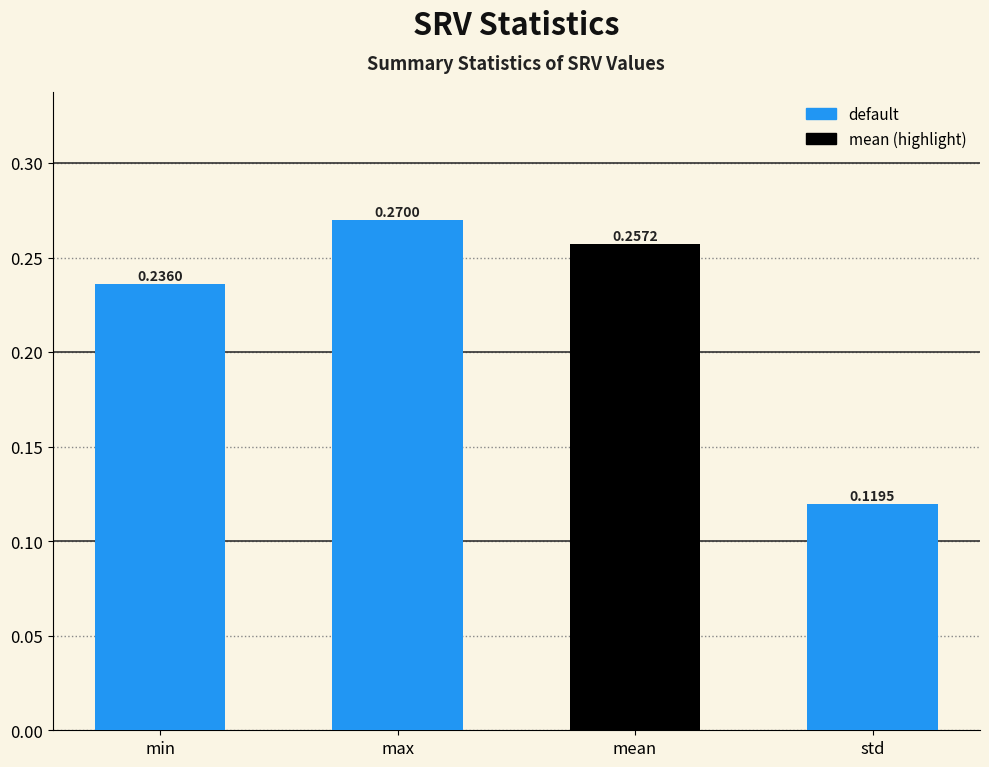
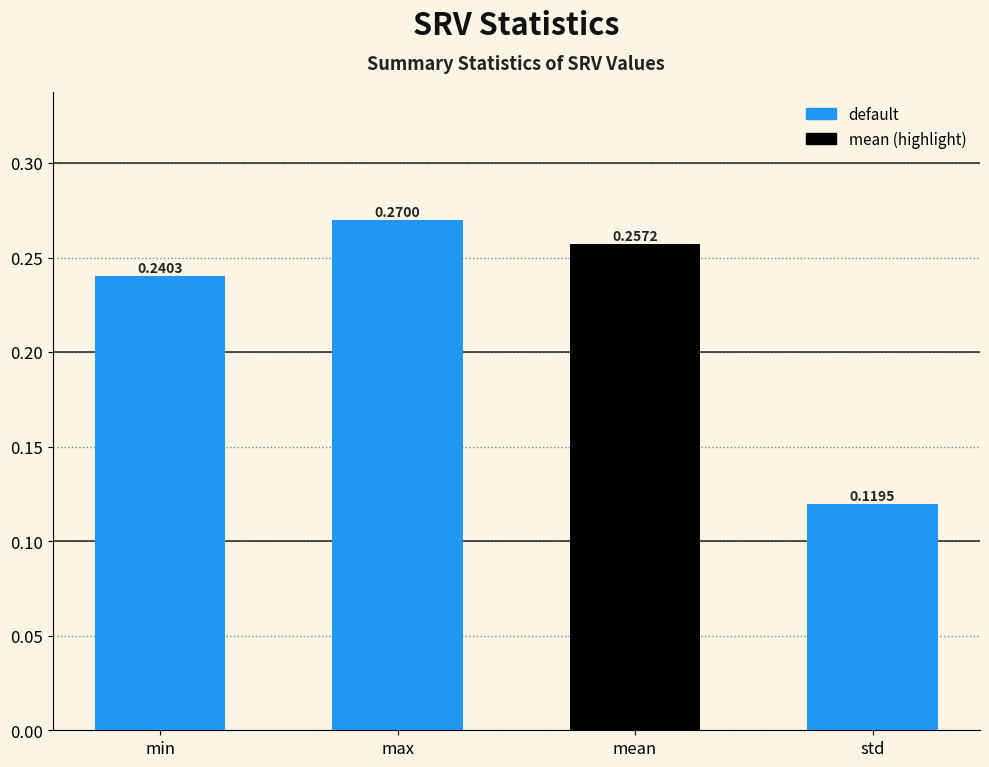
  {
-   "min": 0.2360,
+   "min": 0.2403,
    "max": 0.2700,
    "mean": 0.2572,
    "std": 0.1195
  }
